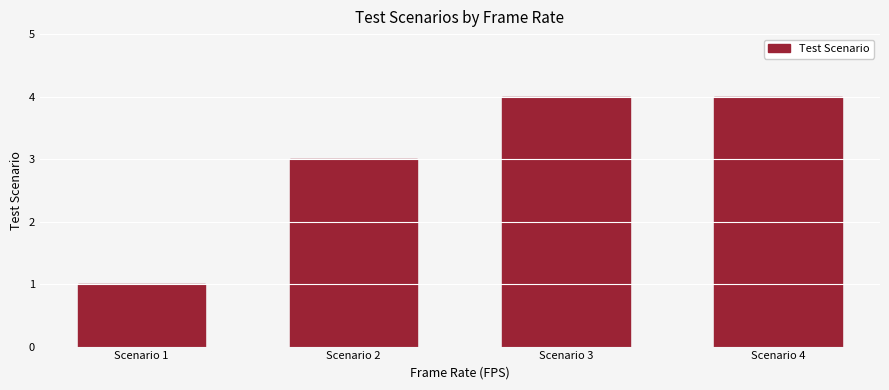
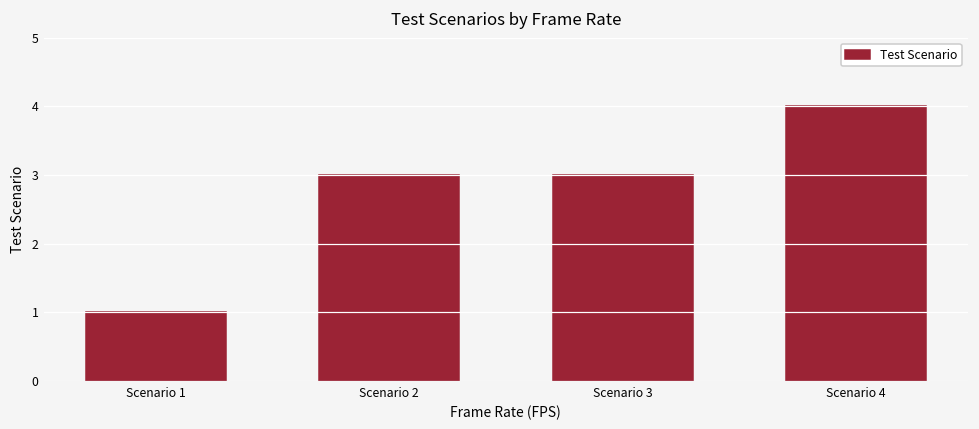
  {
    "Scenario 1": 1,
    "Scenario 2": 3,
-   "Scenario 3": 4,
+   "Scenario 3": 3,
    "Scenario 4": 4
  }
